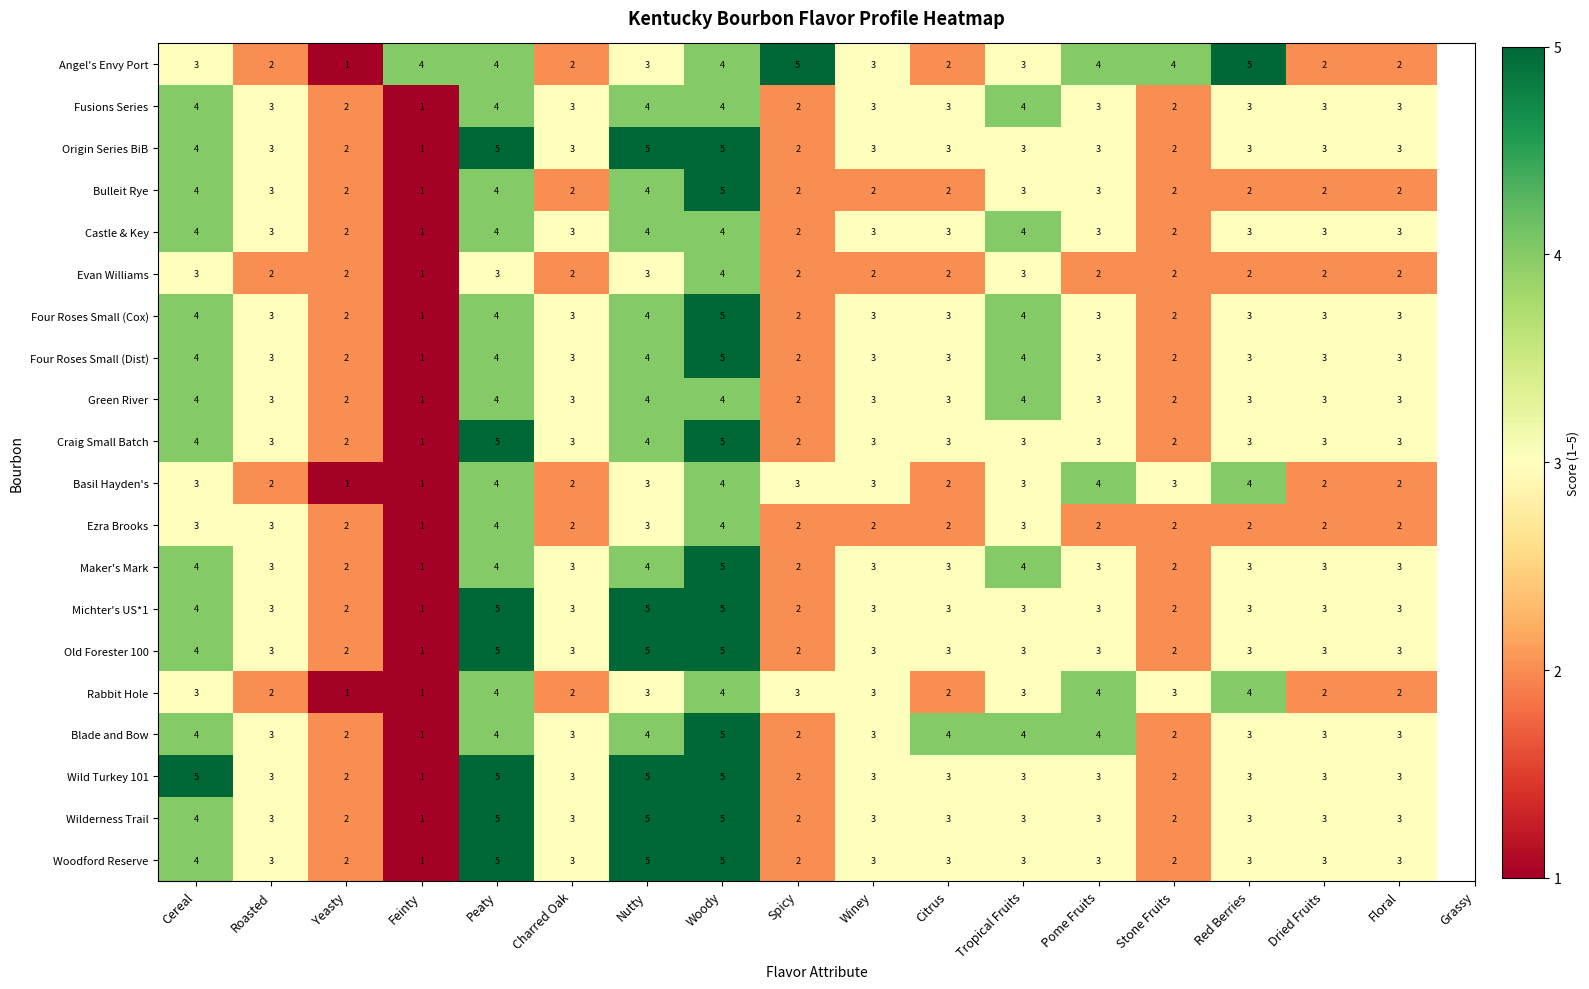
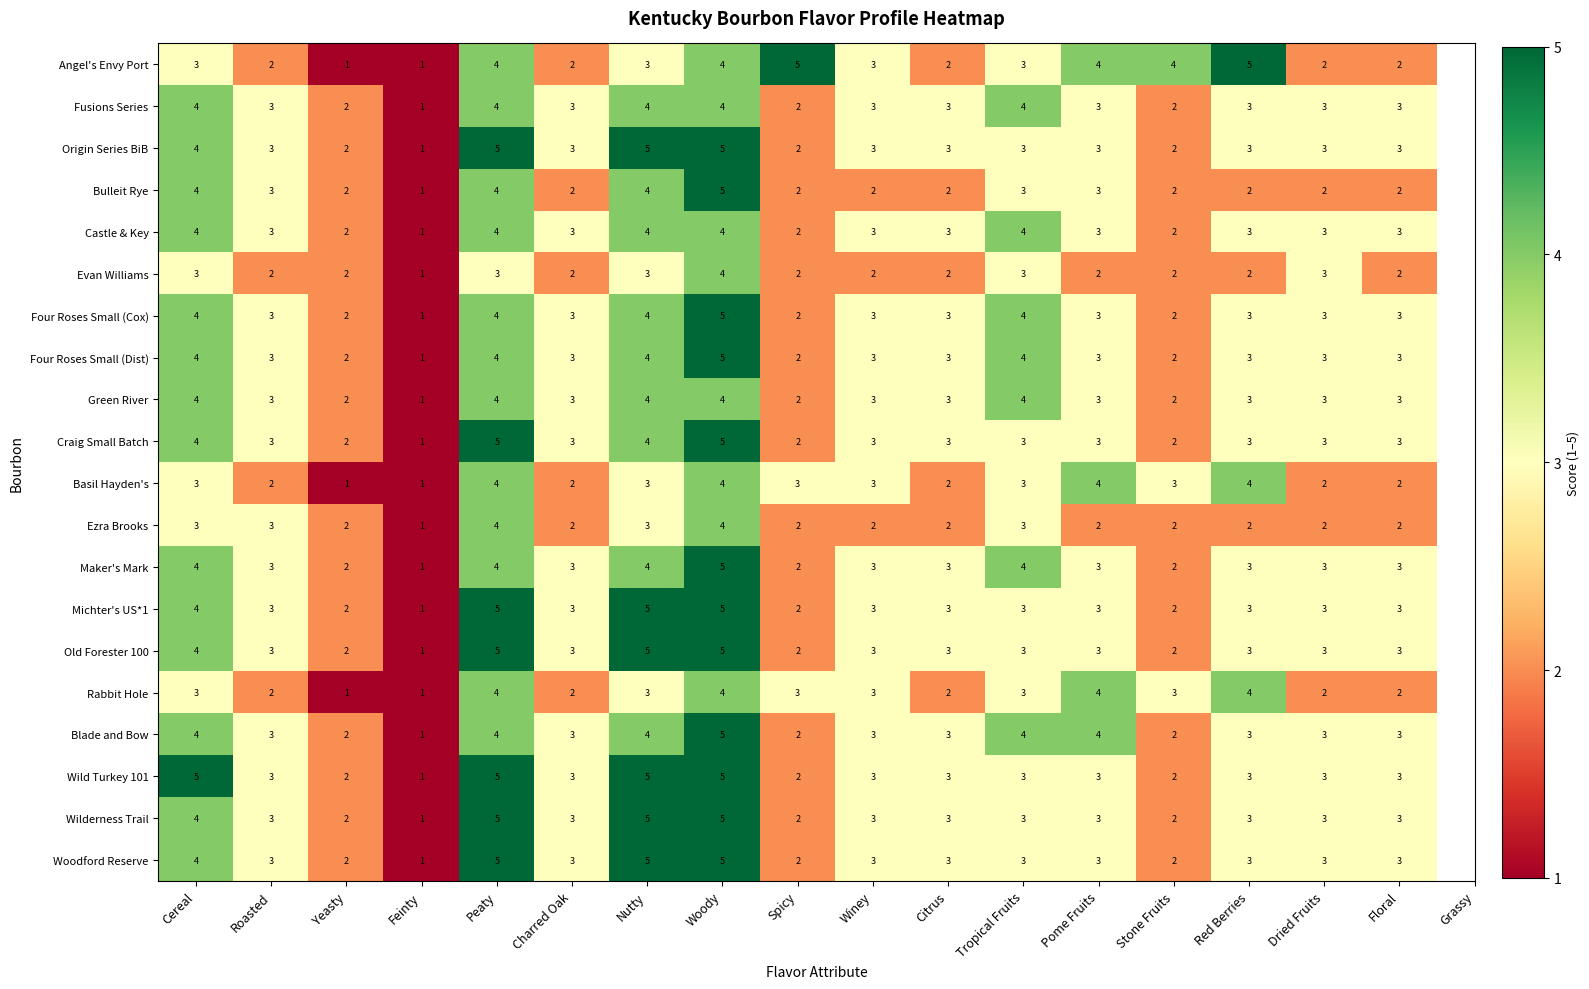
  {
    "Angel's Envy Port": {
      "Cereal": 3,
      "Roasted": 2,
      "Yeasty": 1,
-     "Feinty": 4,
+     "Feinty": 1,
      "Peaty": 4,
      "Charred Oak": 2,
      "Nutty": 3,
      "Woody": 4,
      "Spicy": 5,
      "Winey": 3,
      "Citrus": 2,
      "Tropical Fruits": 3,
      "Pome Fruits": 4,
      "Stone Fruits": 4,
      "Red Berries": 5,
      "Dried Fruits": 2,
      "Floral": 2
    },
    "Evan Williams": {
      "Cereal": 3,
      "Roasted": 2,
      "Yeasty": 2,
      "Feinty": 1,
      "Peaty": 3,
      "Charred Oak": 2,
      "Nutty": 3,
      "Woody": 4,
      "Spicy": 2,
      "Winey": 2,
      "Citrus": 2,
      "Tropical Fruits": 3,
      "Pome Fruits": 2,
      "Stone Fruits": 2,
      "Red Berries": 2,
-     "Dried Fruits": 2,
+     "Dried Fruits": 3,
      "Floral": 2
    },
    "Blade and Bow": {
      "Cereal": 4,
      "Roasted": 3,
      "Yeasty": 2,
      "Feinty": 1,
      "Peaty": 4,
      "Charred Oak": 3,
      "Nutty": 4,
      "Woody": 5,
      "Spicy": 2,
      "Winey": 3,
-     "Citrus": 4,
+     "Citrus": 3,
      "Tropical Fruits": 4,
      "Pome Fruits": 4,
      "Stone Fruits": 2,
      "Red Berries": 3,
      "Dried Fruits": 3,
      "Floral": 3
    }
  }
